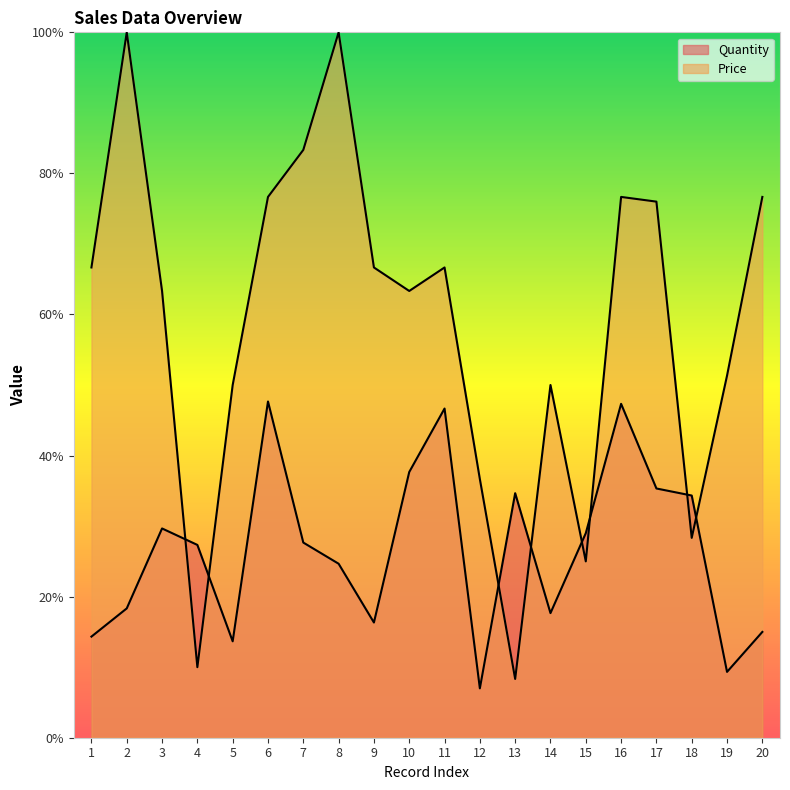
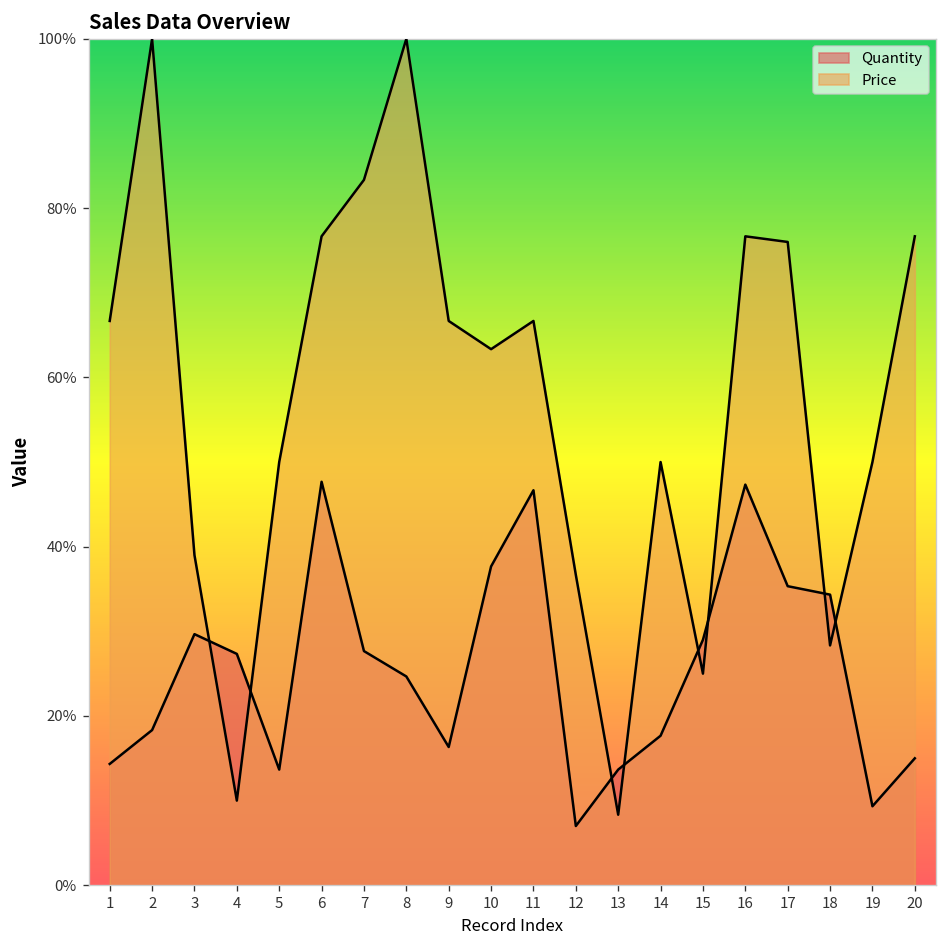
  {
    "Quantity": {
      "1": "14%",
      "2": "18%",
      "3": "30%",
      "4": "27%",
      "5": "14%",
      "6": "48%",
      "7": "28%",
      "8": "25%",
      "9": "16%",
      "10": "38%",
      "11": "47%",
      "12": "7%",
-     "13": "35%",
+     "13": "14%",
      "14": "18%",
      "15": "29%",
      "16": "47%",
      "17": "35%",
      "18": "34%",
      "19": "9%",
      "20": "15%"
    },
    "Price": {
      "1": "67%",
      "2": "100%",
-     "3": "63%",
+     "3": "39%",
      "4": "10%",
      "5": "50%",
      "6": "77%",
      "7": "83%",
      "8": "100%",
      "9": "67%",
      "10": "63%",
      "11": "67%",
      "12": "37%",
      "13": "8%",
      "14": "50%",
      "15": "25%",
      "16": "77%",
      "17": "76%",
      "18": "28%",
-     "19": "51%",
+     "19": "50%",
      "20": "77%"
    }
  }
